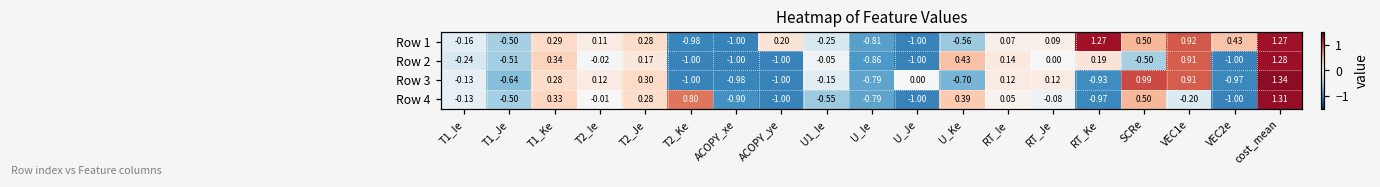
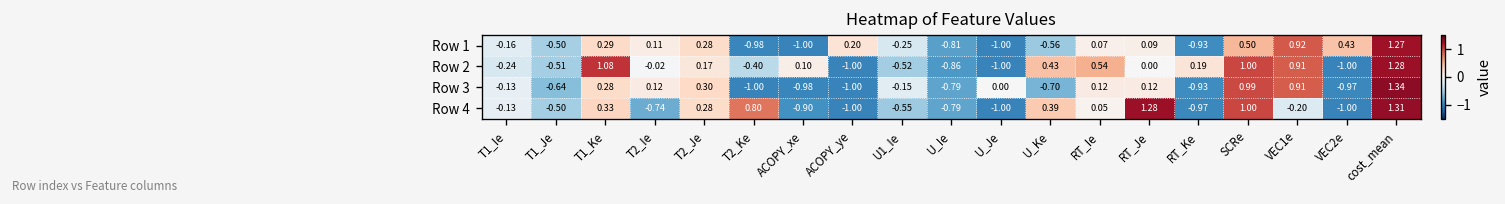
  {
    "Row 1": {
      "T1_Ie": -0.16,
      "T1_Je": -0.50,
      "T1_Ke": 0.29,
      "T2_Ie": 0.11,
      "T2_Je": 0.28,
      "T2_Ke": -0.98,
      "ACOPY_xe": -1.00,
      "ACOPY_ye": 0.20,
      "U1_Ie": -0.25,
      "U_Ie": -0.81,
      "U_Je": -1.00,
      "U_Ke": -0.56,
      "RT_Ie": 0.07,
      "RT_Je": 0.09,
-     "RT_Ke": 1.27,
+     "RT_Ke": -0.93,
      "SCRe": 0.50,
      "VEC1e": 0.92,
      "VEC2e": 0.43,
      "cost_mean": 1.27
    },
    "Row 2": {
      "T1_Ie": -0.24,
      "T1_Je": -0.51,
-     "T1_Ke": 0.34,
+     "T1_Ke": 1.08,
      "T2_Ie": -0.02,
      "T2_Je": 0.17,
-     "T2_Ke": -1.00,
-     "ACOPY_xe": -1.00,
+     "T2_Ke": -0.40,
+     "ACOPY_xe": 0.10,
      "ACOPY_ye": -1.00,
-     "U1_Ie": -0.05,
+     "U1_Ie": -0.52,
      "U_Ie": -0.86,
      "U_Je": -1.00,
      "U_Ke": 0.43,
-     "RT_Ie": 0.14,
+     "RT_Ie": 0.54,
      "RT_Je": 0.00,
      "RT_Ke": 0.19,
-     "SCRe": -0.50,
+     "SCRe": 1.00,
      "VEC1e": 0.91,
      "VEC2e": -1.00,
      "cost_mean": 1.28
    },
    "Row 3": {
      "T1_Ie": -0.13,
      "T1_Je": -0.64,
      "T1_Ke": 0.28,
      "T2_Ie": 0.12,
      "T2_Je": 0.30,
      "T2_Ke": -1.00,
      "ACOPY_xe": -0.98,
      "ACOPY_ye": -1.00,
      "U1_Ie": -0.15,
      "U_Ie": -0.79,
      "U_Je": 0.00,
      "U_Ke": -0.70,
      "RT_Ie": 0.12,
      "RT_Je": 0.12,
      "RT_Ke": -0.93,
      "SCRe": 0.99,
      "VEC1e": 0.91,
      "VEC2e": -0.97,
      "cost_mean": 1.34
    },
    "Row 4": {
      "T1_Ie": -0.13,
      "T1_Je": -0.50,
      "T1_Ke": 0.33,
-     "T2_Ie": -0.01,
+     "T2_Ie": -0.74,
      "T2_Je": 0.28,
      "T2_Ke": 0.80,
      "ACOPY_xe": -0.90,
      "ACOPY_ye": -1.00,
      "U1_Ie": -0.55,
      "U_Ie": -0.79,
      "U_Je": -1.00,
      "U_Ke": 0.39,
      "RT_Ie": 0.05,
-     "RT_Je": -0.08,
+     "RT_Je": 1.28,
      "RT_Ke": -0.97,
-     "SCRe": 0.50,
+     "SCRe": 1.00,
      "VEC1e": -0.20,
      "VEC2e": -1.00,
      "cost_mean": 1.31
    }
  }
